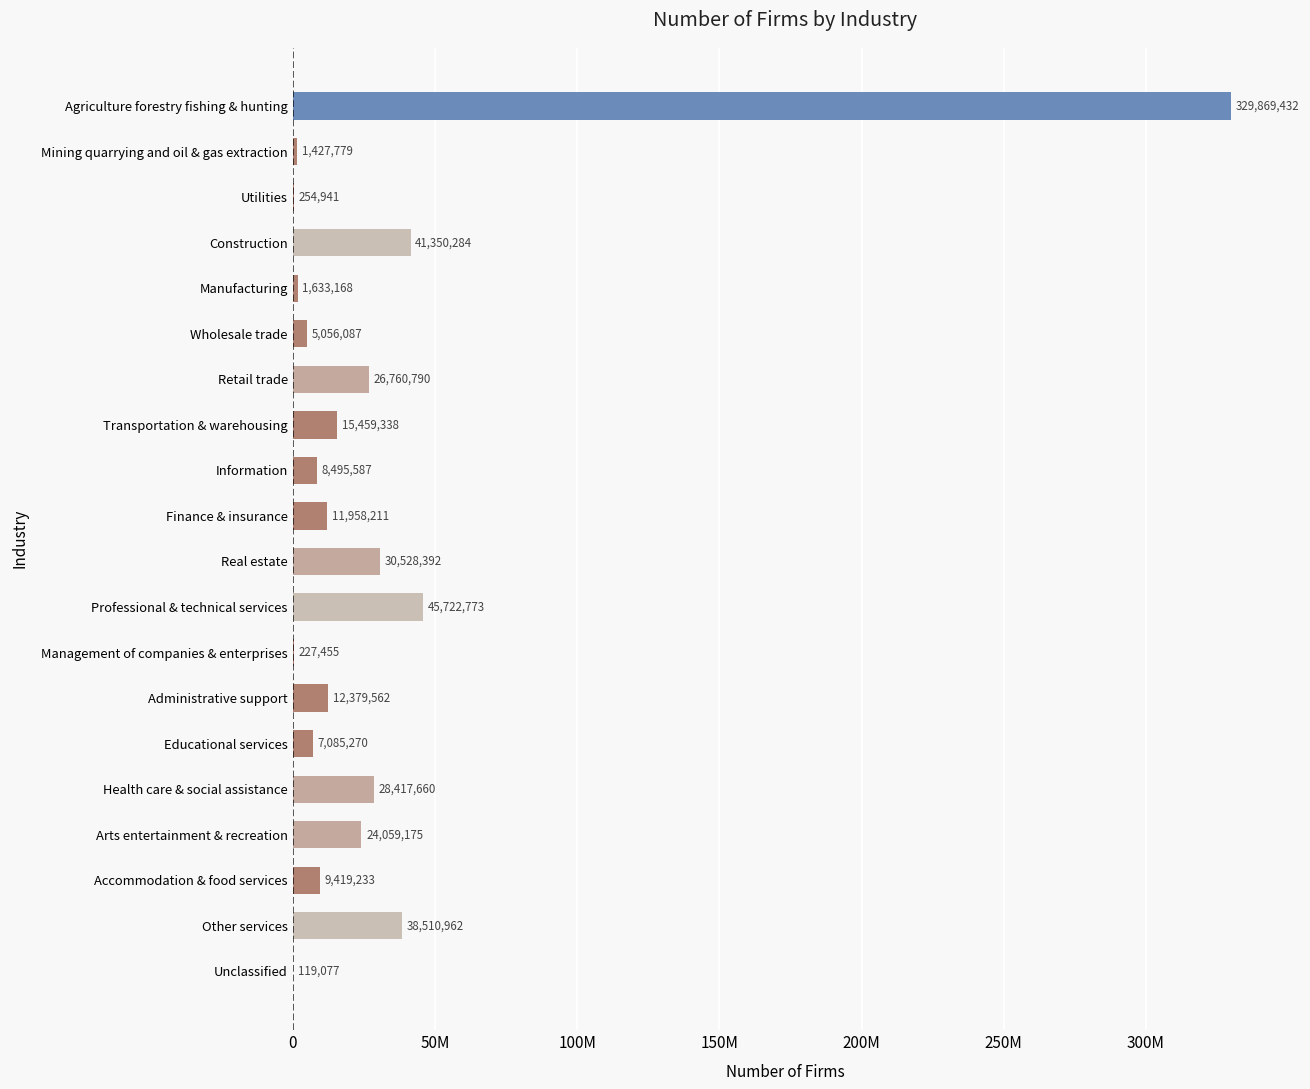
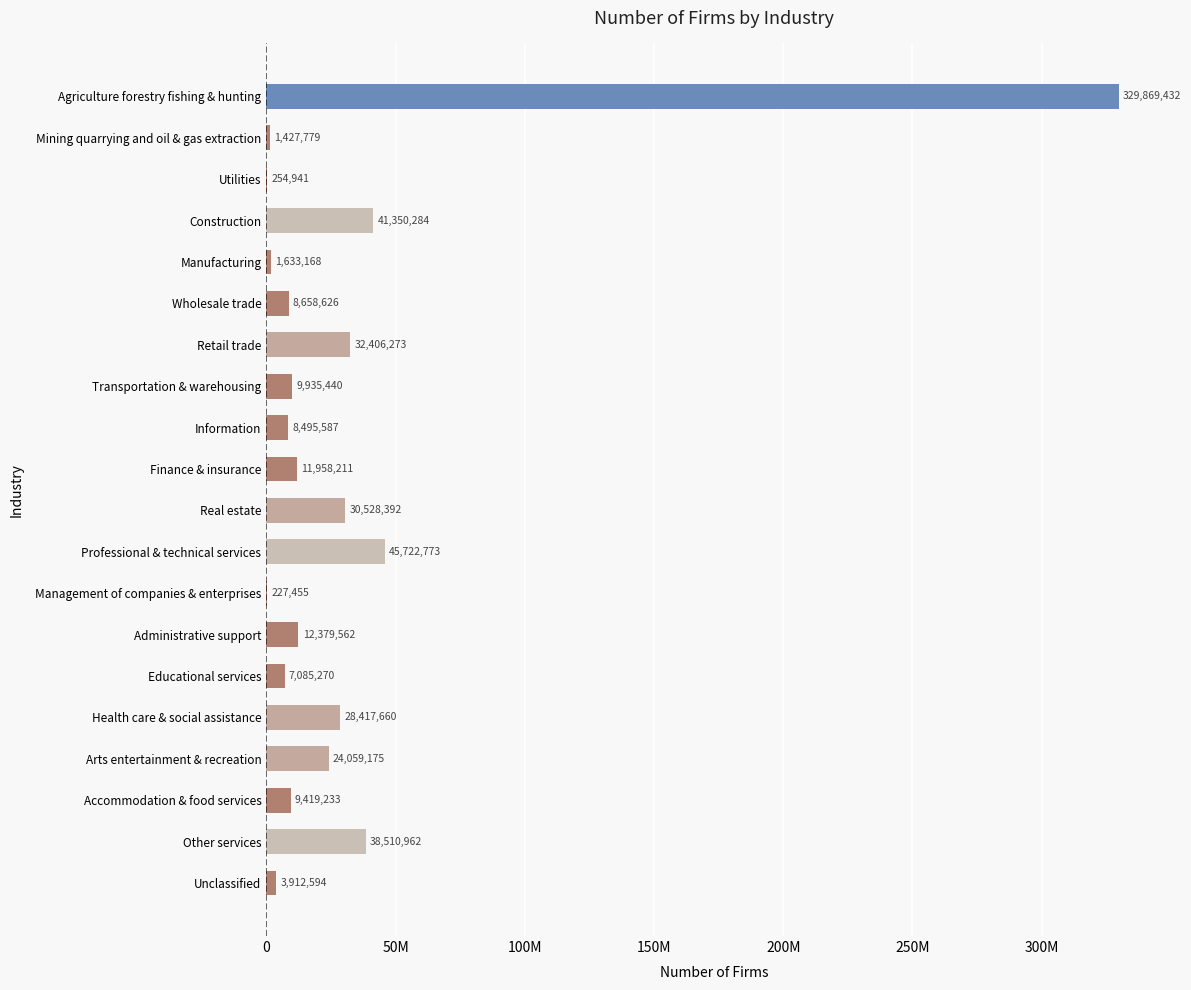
  {
    "Agriculture forestry fishing & hunting": "329,869,432",
    "Mining quarrying and oil & gas extraction": "1,427,779",
    "Utilities": "254,941",
    "Construction": "41,350,284",
    "Manufacturing": "1,633,168",
-   "Wholesale trade": "5,056,087",
-   "Retail trade": "26,760,790",
-   "Transportation & warehousing": "15,459,338",
+   "Wholesale trade": "8,658,626",
+   "Retail trade": "32,406,273",
+   "Transportation & warehousing": "9,935,440",
    "Information": "8,495,587",
    "Finance & insurance": "11,958,211",
    "Real estate": "30,528,392",
    "Professional & technical services": "45,722,773",
    "Management of companies & enterprises": "227,455",
    "Administrative support": "12,379,562",
    "Educational services": "7,085,270",
    "Health care & social assistance": "28,417,660",
    "Arts entertainment & recreation": "24,059,175",
    "Accommodation & food services": "9,419,233",
    "Other services": "38,510,962",
-   "Unclassified": "119,077"
+   "Unclassified": "3,912,594"
  }
